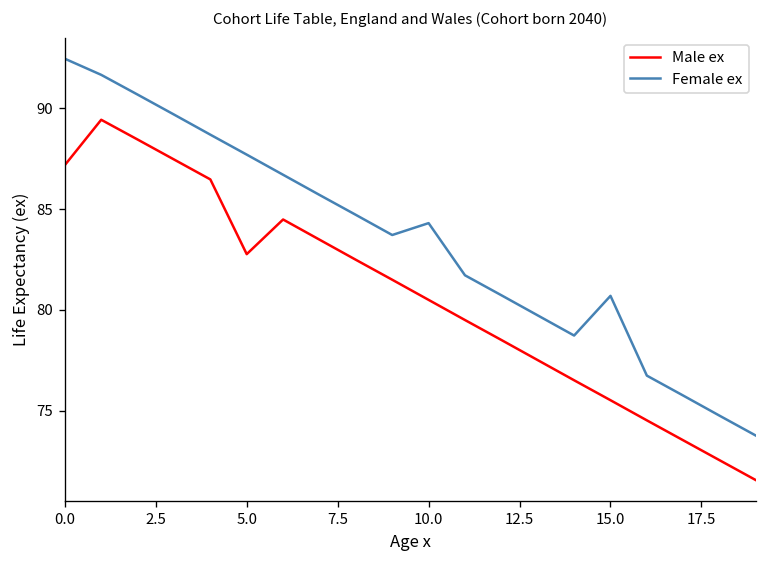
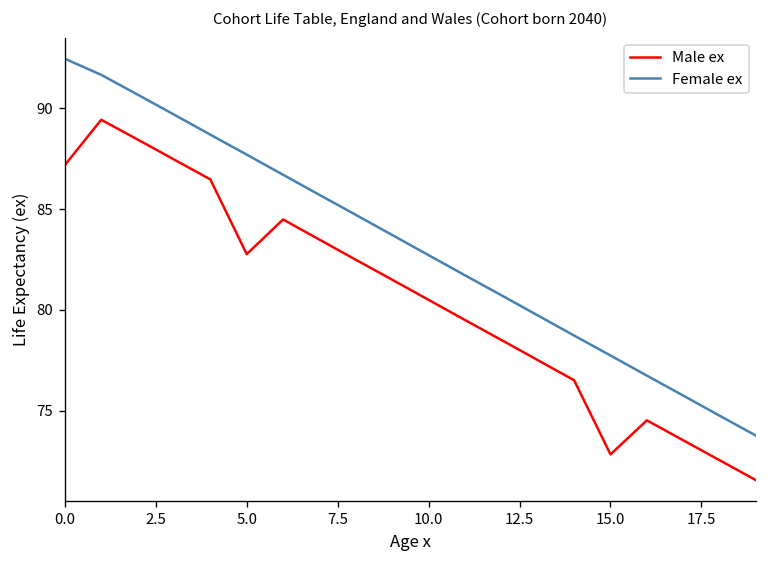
  {
    "Male ex": {
      "0.0": 87.2,
      "5.0": 82.8,
      "10.0": 80.5,
-     "15.0": 75.5
+     "15.0": 72.8
    },
    "Female ex": {
      "0.0": 92.5,
      "5.0": 87.7,
-     "10.0": 84.3,
-     "15.0": 80.7
+     "10.0": 82.7,
+     "15.0": 77.7
    }
  }
